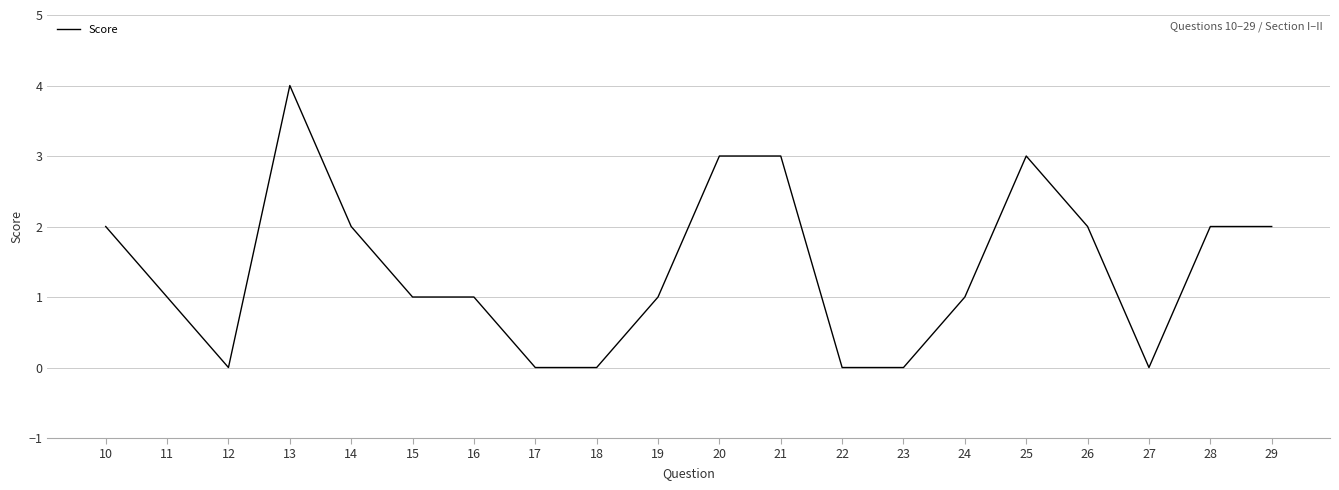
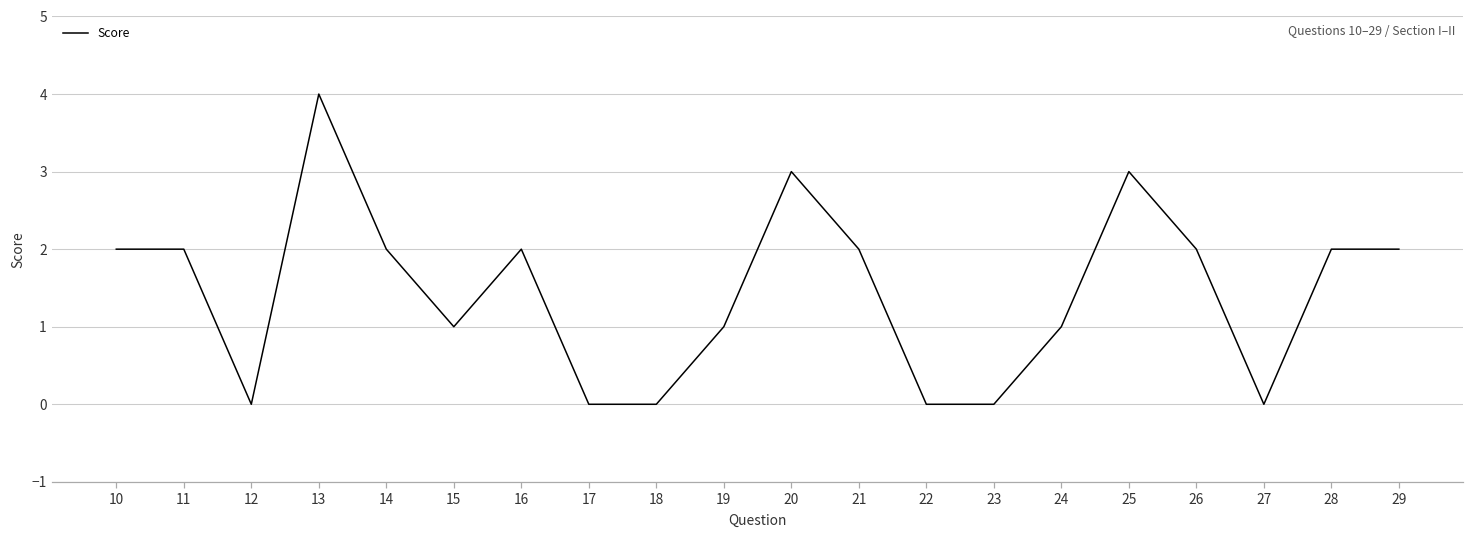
  {
    "10": 2,
-   "11": 1,
+   "11": 2,
    "12": 0,
    "13": 4,
    "14": 2,
    "15": 1,
-   "16": 1,
+   "16": 2,
    "17": 0,
    "18": 0,
    "19": 1,
    "20": 3,
-   "21": 3,
+   "21": 2,
    "22": 0,
    "23": 0,
    "24": 1,
    "25": 3,
    "26": 2,
    "27": 0,
    "28": 2,
    "29": 2
  }
